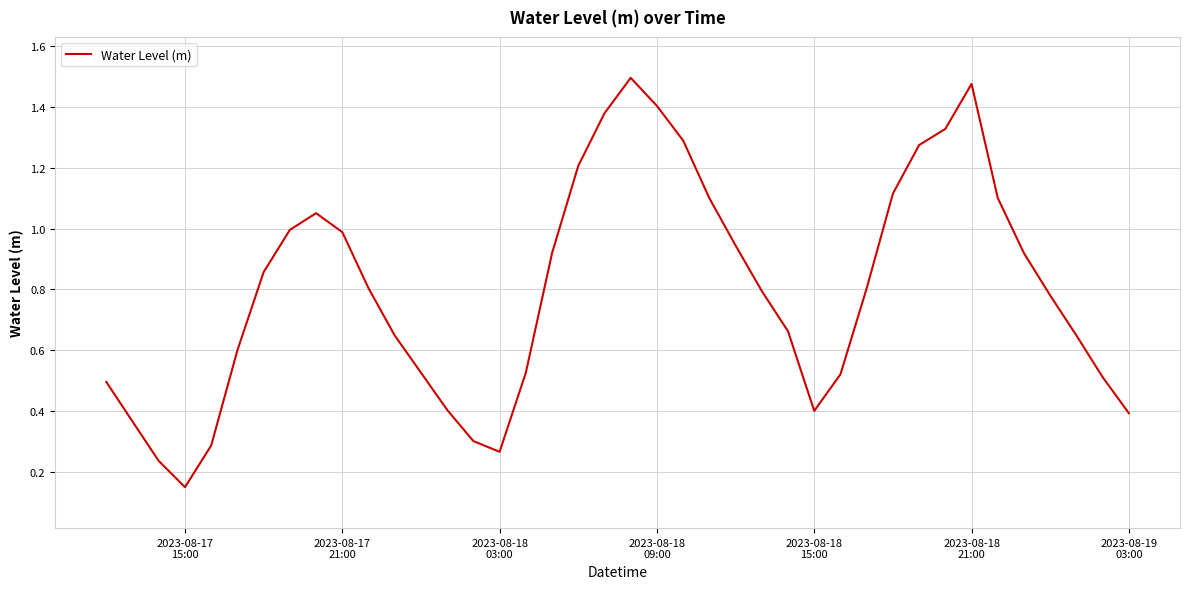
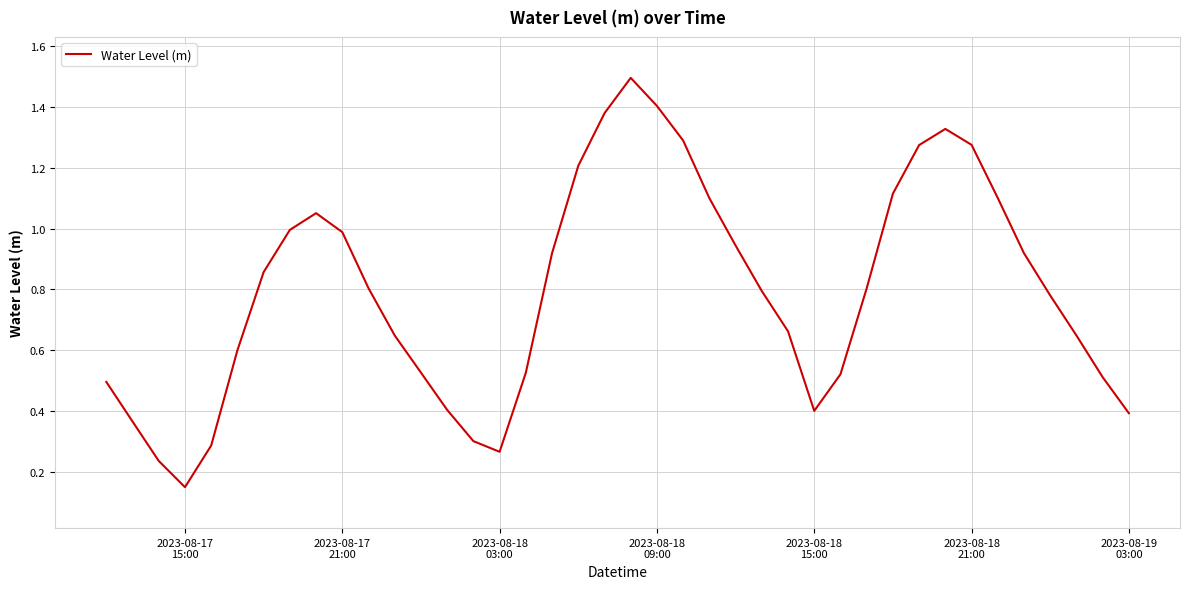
  {
    "2023-08-17 15:00": 0.15,
    "2023-08-17 21:00": 0.99,
    "2023-08-18 03:00": 0.27,
    "2023-08-18 09:00": 1.40,
    "2023-08-18 15:00": 0.40,
-   "2023-08-18 21:00": 1.48,
+   "2023-08-18 21:00": 1.28,
    "2023-08-19 03:00": 0.39
  }
